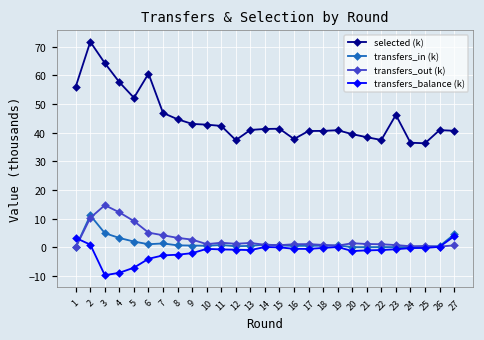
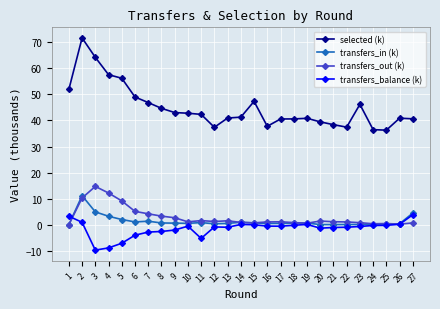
  {
    "selected (k)": {
-     "1": 56,
+     "1": 52,
      "2": 72,
      "3": 64,
      "4": 58,
-     "5": 52,
-     "6": 61,
+     "5": 56,
+     "6": 49,
      "7": 47,
      "8": 45,
      "9": 43,
      "10": 43,
      "11": 42,
      "12": 37,
      "13": 41,
      "14": 41,
-     "15": 41,
+     "15": 47,
      "16": 38,
      "17": 41,
      "18": 41,
      "19": 41,
      "20": 39,
      "21": 38,
      "22": 37,
      "23": 46,
      "24": 36,
      "25": 36,
      "26": 41,
      "27": 41
    },
    "transfers_balance (k)": {
      "1": 3,
      "2": 1,
      "3": -10,
      "4": -9,
      "5": -7,
      "6": -4,
      "7": -3,
      "8": -3,
      "9": -2,
      "10": -1,
-     "11": -1,
+     "11": -5,
      "12": -1,
      "13": -1,
      "16": -1,
      "17": -1,
      "20": -1,
      "21": -1,
      "22": -1
    }
  }
